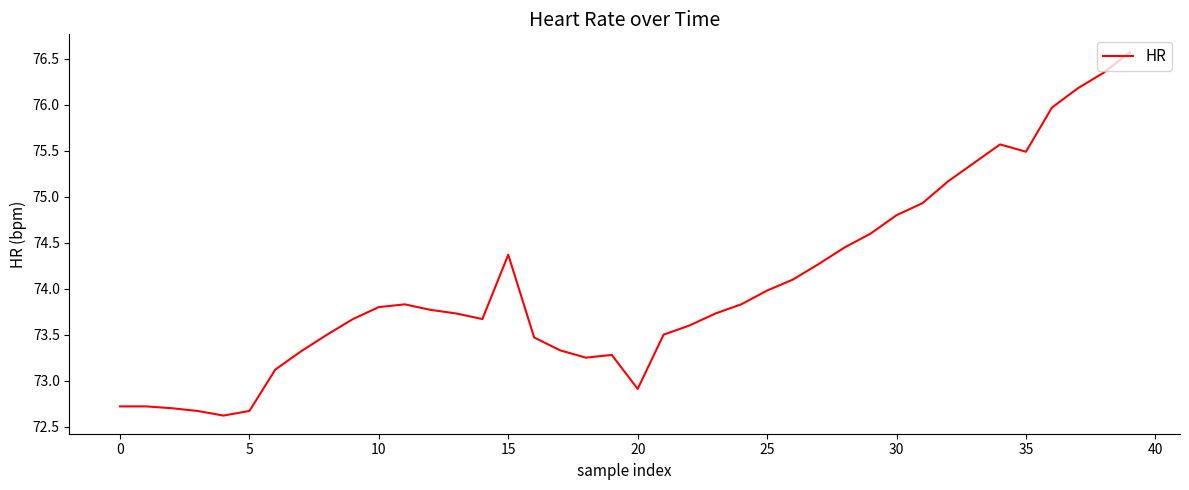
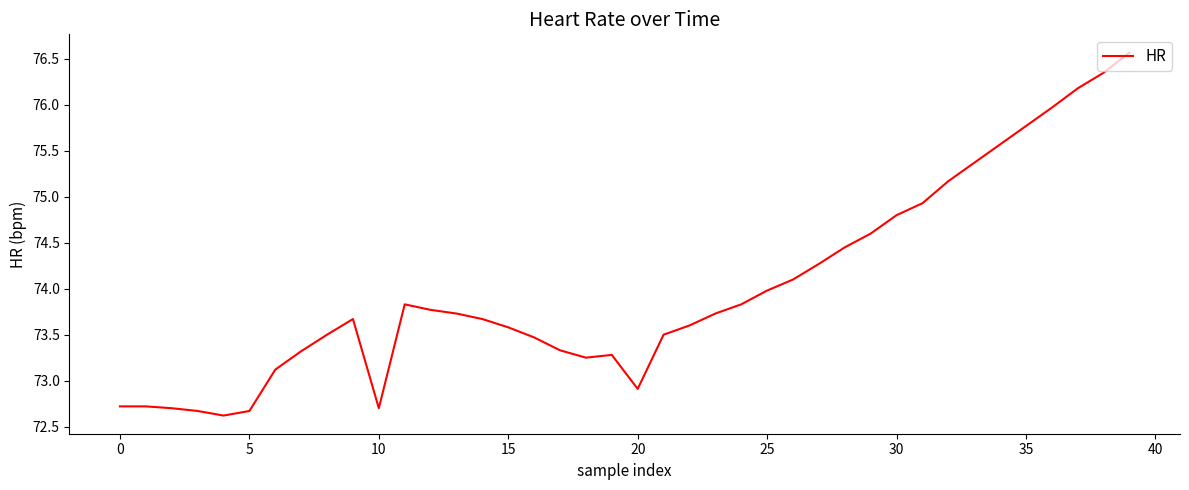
  {
    "0": 72.7,
    "5": 72.7,
-   "10": 73.8,
-   "15": 74.4,
+   "10": 72.7,
+   "15": 73.6,
    "20": 72.9,
    "25": 74.0,
    "30": 74.8,
-   "35": 75.5
+   "35": 75.8
  }
